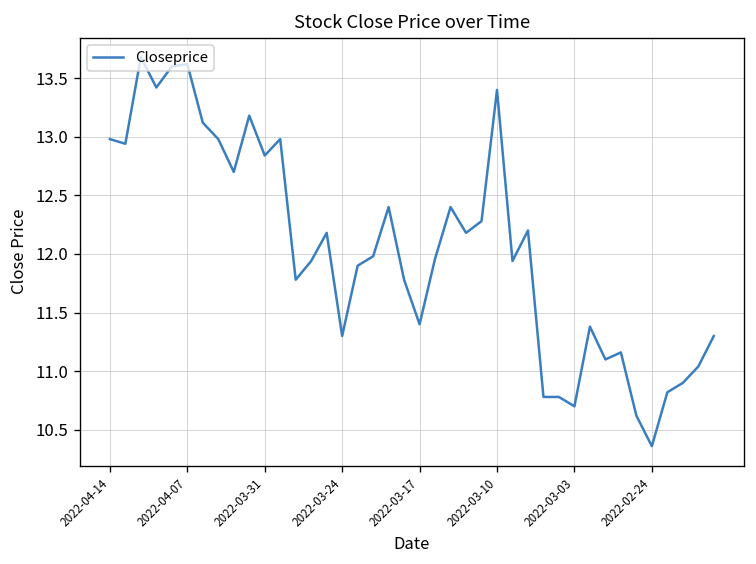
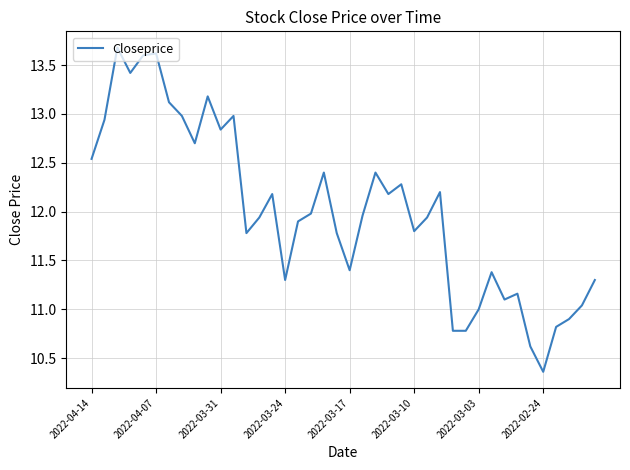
  {
-   "2022-04-14": 13.0,
+   "2022-04-14": 12.5,
    "2022-03-31": 12.8,
    "2022-03-24": 11.3,
    "2022-03-17": 11.4,
-   "2022-03-10": 13.4,
-   "2022-03-03": 10.7,
+   "2022-03-10": 11.8,
+   "2022-03-03": 11.0,
    "2022-02-24": 10.4
  }
